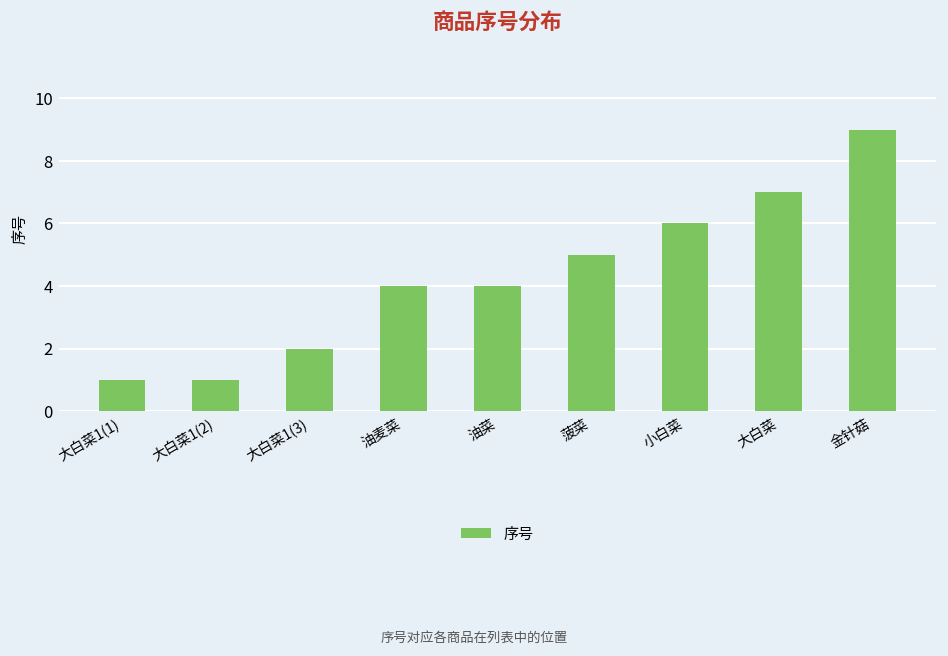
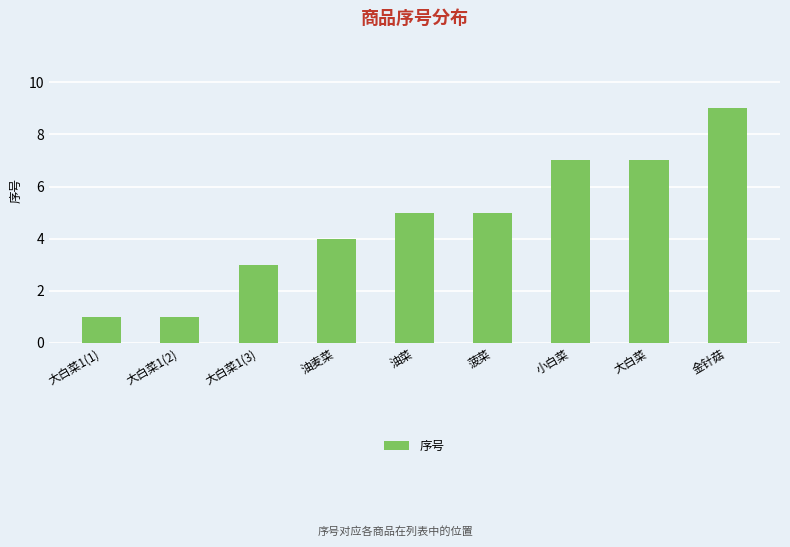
  {
    "大白菜1(1)": 1,
    "大白菜1(2)": 1,
-   "大白菜1(3)": 2,
+   "大白菜1(3)": 3,
    "油麦菜": 4,
-   "油菜": 4,
+   "油菜": 5,
    "菠菜": 5,
-   "小白菜": 6,
+   "小白菜": 7,
    "大白菜": 7,
    "金针菇": 9
  }
